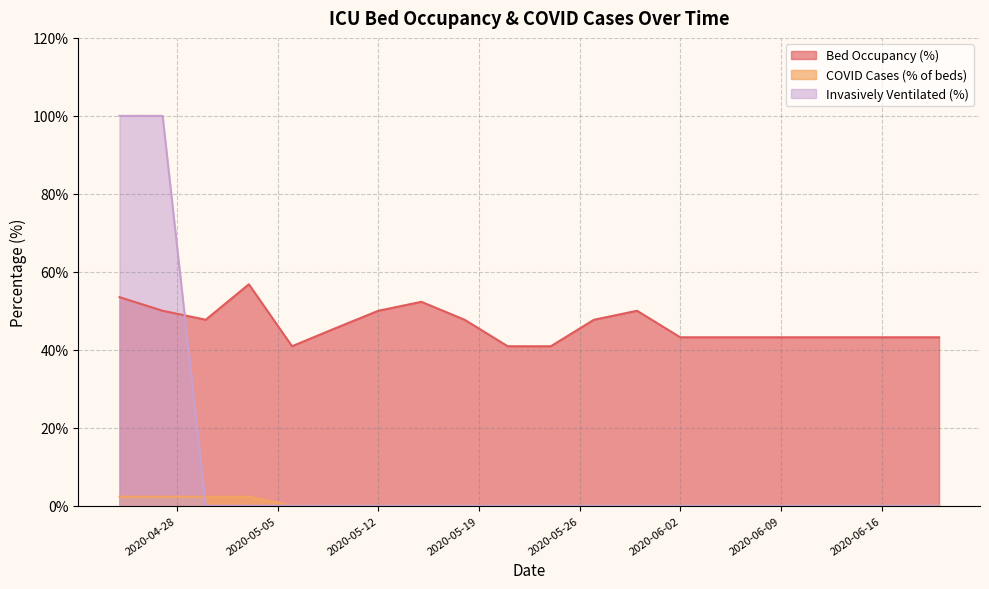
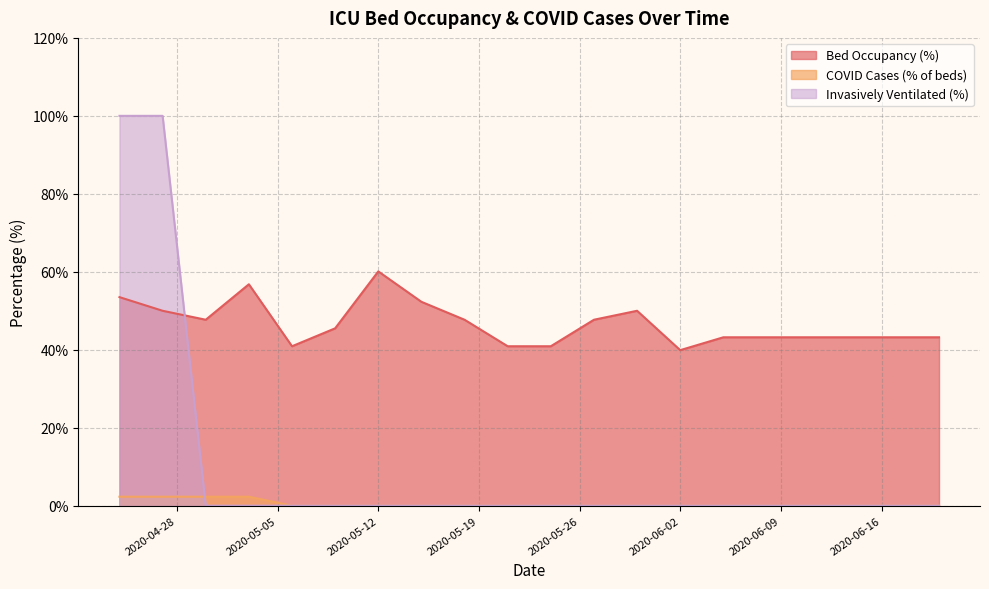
  {
    "Bed Occupancy (%)": {
-     "2020-05-12": "50%",
-     "2020-06-02": "43%"
+     "2020-05-12": "60%",
+     "2020-06-02": "40%"
    }
  }
